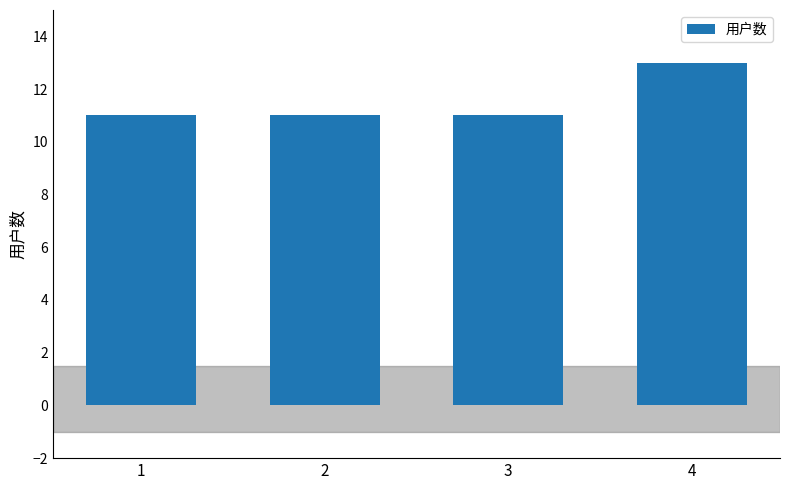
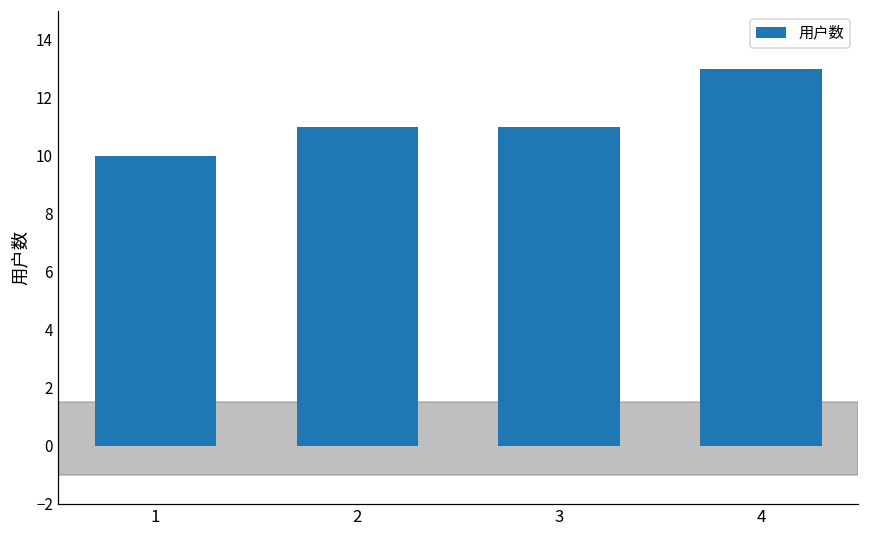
  {
-   "1": 11,
+   "1": 10,
    "2": 11,
    "3": 11,
    "4": 13
  }
